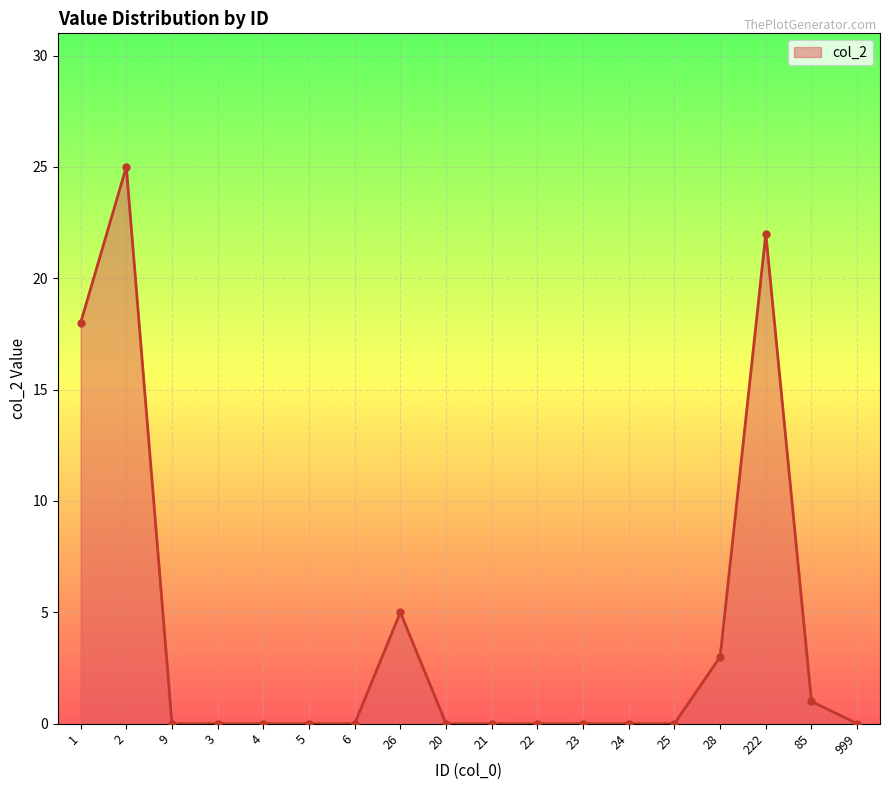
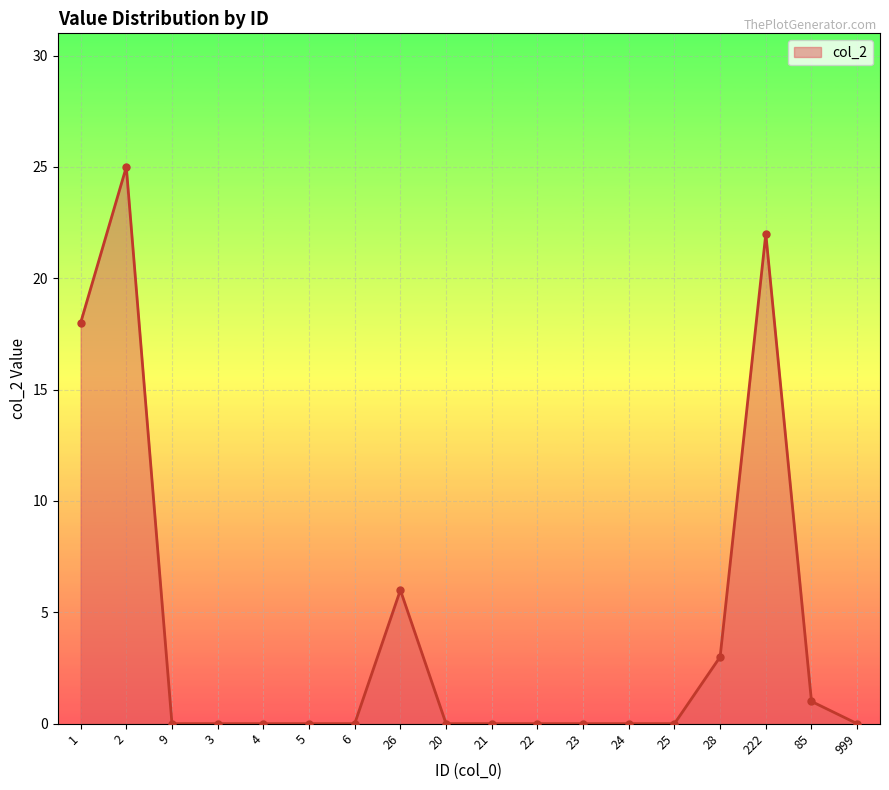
  {
    "1": 18,
    "2": 25,
    "9": 0,
    "3": 0,
    "4": 0,
    "5": 0,
    "6": 0,
-   "26": 5,
+   "26": 6,
    "20": 0,
    "21": 0,
    "22": 0,
    "23": 0,
    "24": 0,
    "25": 0,
    "28": 3,
    "222": 22,
    "85": 1,
    "999": 0
  }
